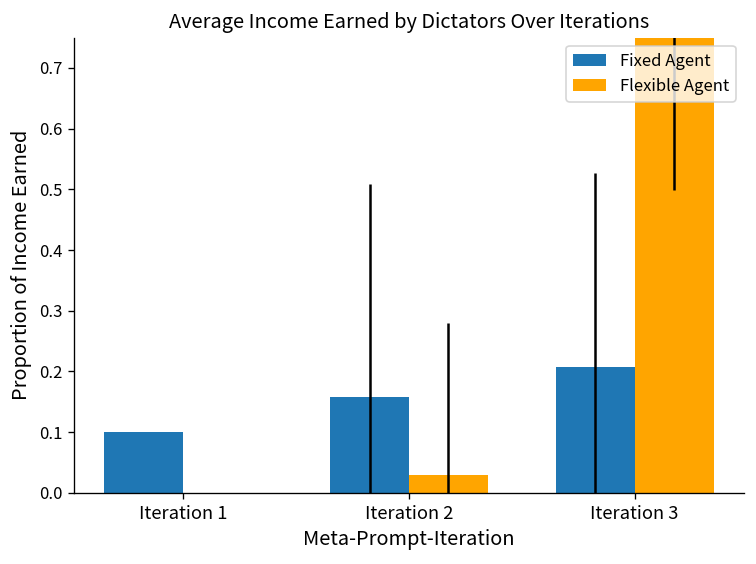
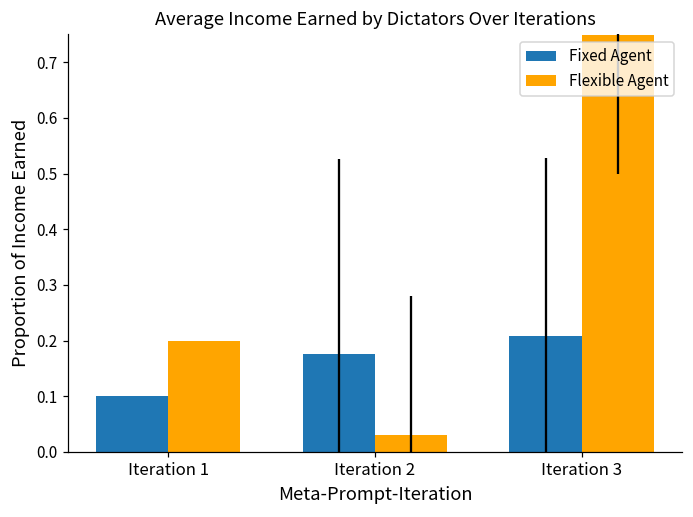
  {
    "Fixed Agent": {
      "Iteration 1": 0.10,
-     "Iteration 2": 0.16,
+     "Iteration 2": 0.18,
      "Iteration 3": 0.21
    },
    "Flexible Agent": {
-     "Iteration 1": 0.0,
+     "Iteration 1": 0.2,
      "Iteration 2": 0.03,
      "Iteration 3": 0.75
    }
  }
